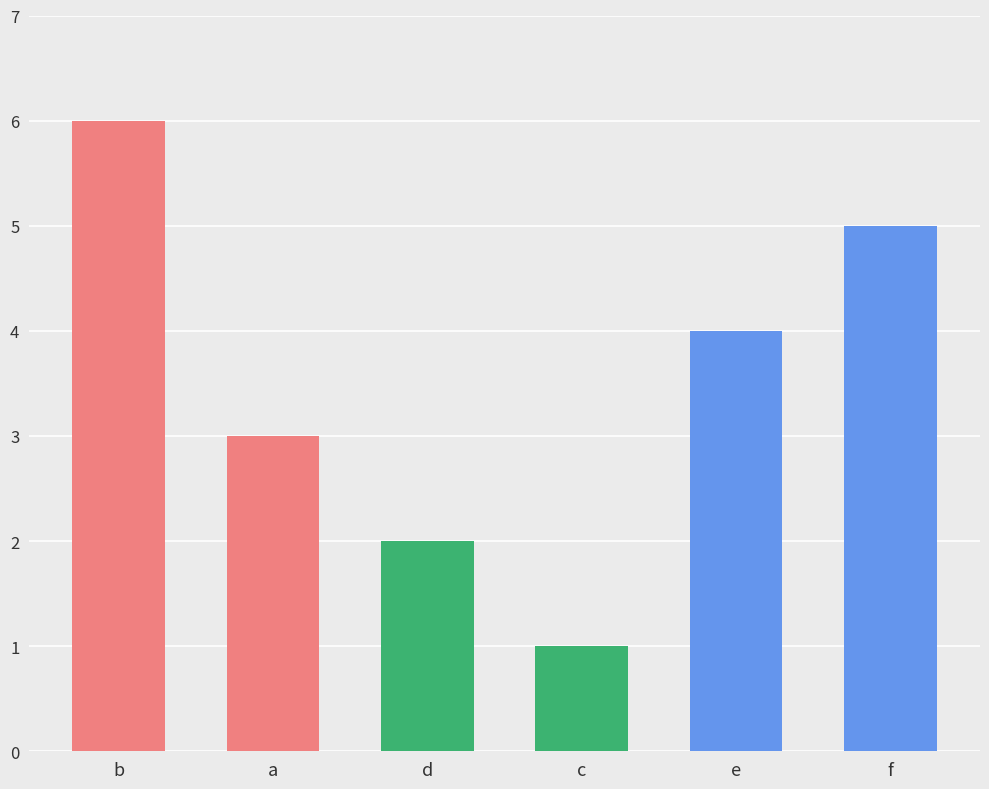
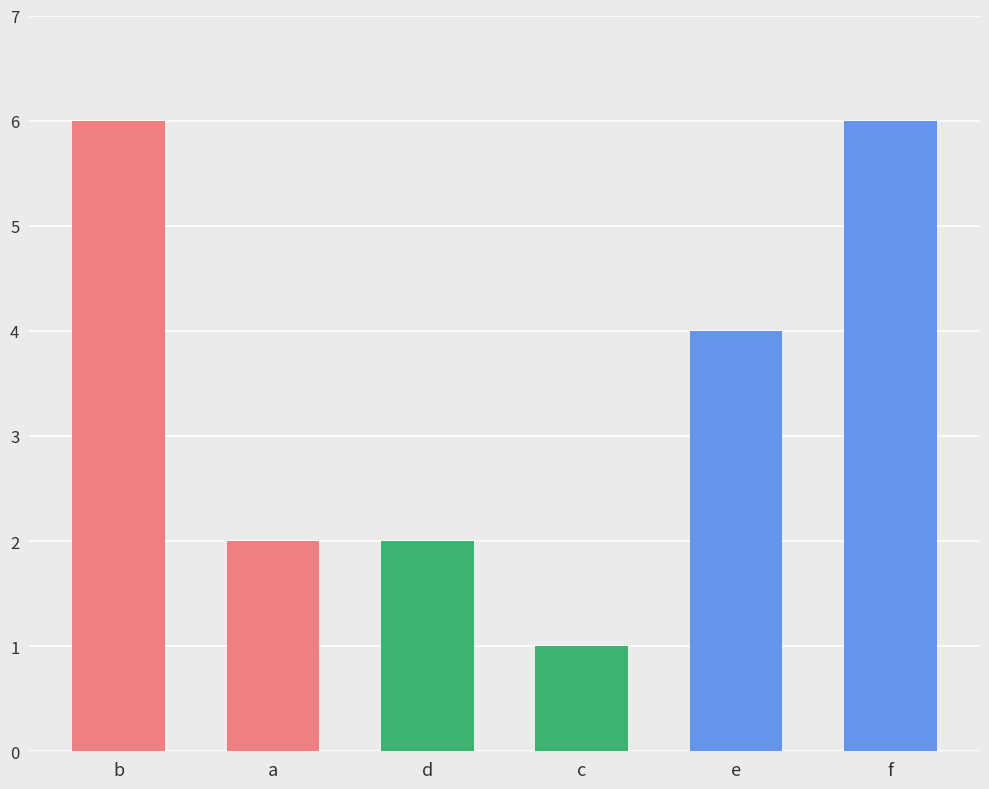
  {
    "b": 6,
-   "a": 3,
+   "a": 2,
    "d": 2,
    "c": 1,
    "e": 4,
-   "f": 5
+   "f": 6
  }
